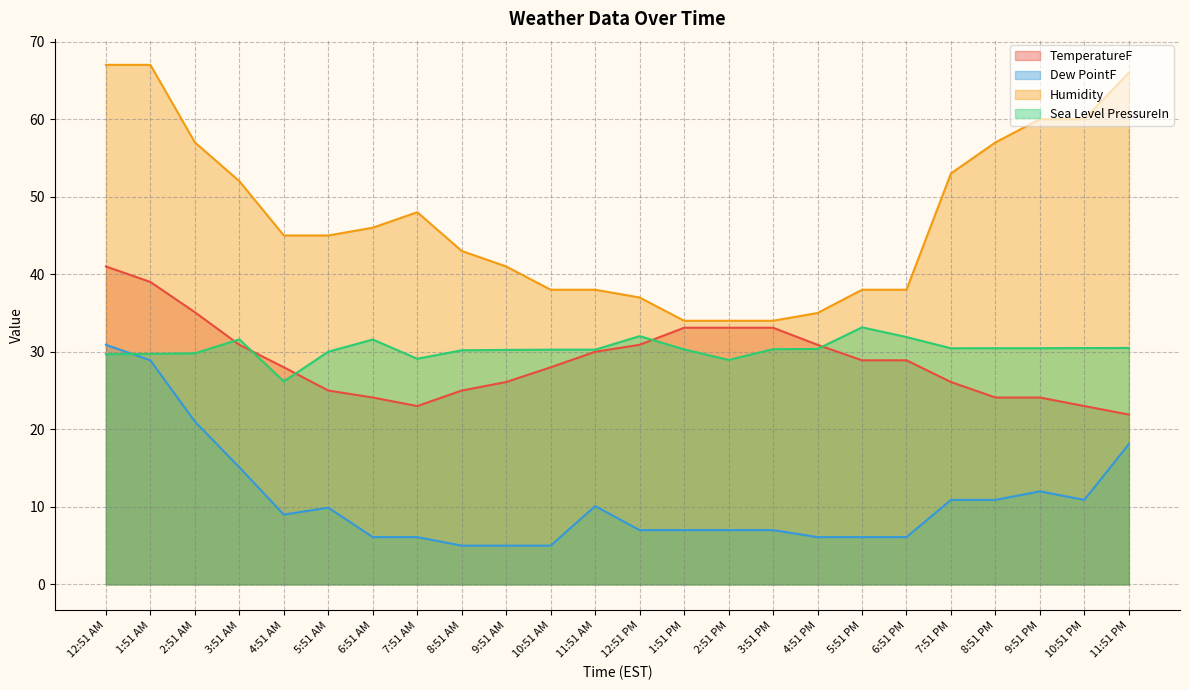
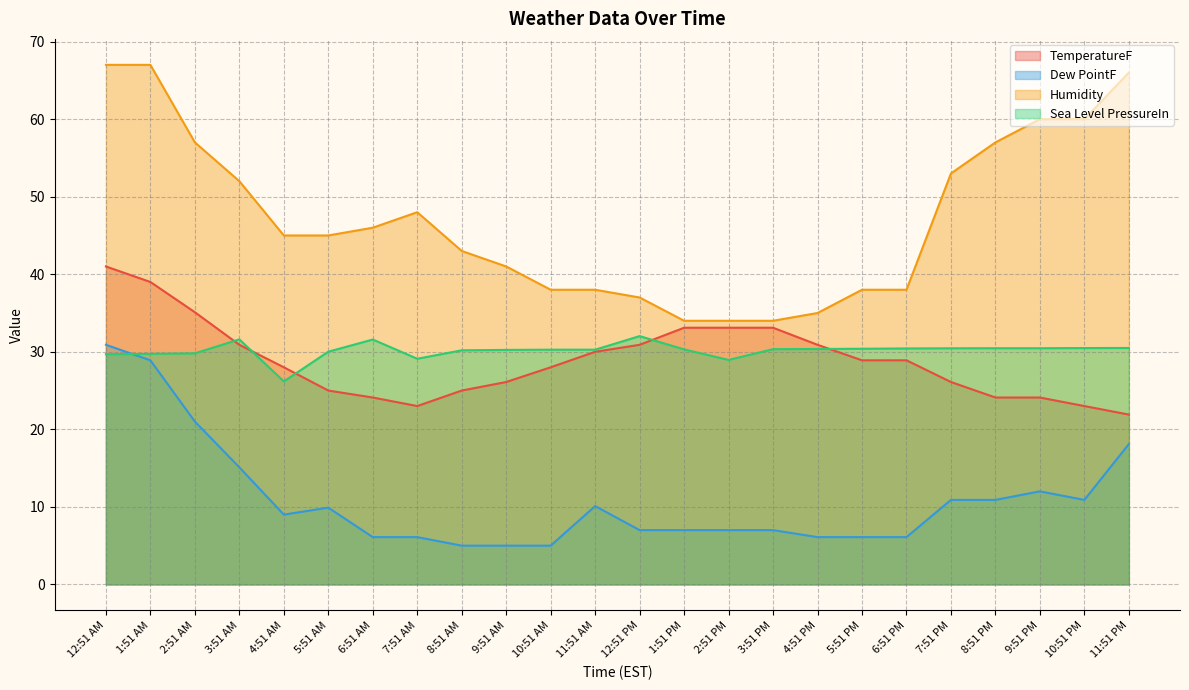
  {
    "Dew PointF": {
      "12:51 AM": 31,
      "1:51 AM": 29,
      "2:51 AM": 21,
      "3:51 AM": 15,
      "4:51 AM": 9,
      "5:51 AM": 10,
      "6:51 AM": 6,
      "7:51 AM": 6,
      "8:51 AM": 5,
      "9:51 AM": 5,
      "10:51 AM": 5,
      "11:51 AM": 10,
      "12:51 PM": 7,
      "1:51 PM": 7,
      "2:51 PM": 7,
      "3:51 PM": 7,
      "4:51 PM": 6,
      "5:51 PM": 6,
      "6:51 PM": 6,
      "7:51 PM": 11,
      "8:51 PM": 11,
      "9:51 PM": 12,
      "10:51 PM": 11,
      "11:51 PM": 18
    },
    "Sea Level PressureIn": {
      "12:51 AM": 30,
      "1:51 AM": 30,
      "2:51 AM": 30,
      "3:51 AM": 32,
      "4:51 AM": 26,
      "5:51 AM": 30,
      "6:51 AM": 32,
      "7:51 AM": 29,
      "8:51 AM": 30,
      "9:51 AM": 30,
      "10:51 AM": 30,
      "12:51 PM": 32,
      "1:51 PM": 30,
      "2:51 PM": 29,
      "3:51 PM": 30,
      "4:51 PM": 30,
-     "5:51 PM": 33,
-     "6:51 PM": 32,
+     "5:51 PM": 30,
+     "6:51 PM": 30,
      "7:51 PM": 30,
      "8:51 PM": 30,
      "9:51 PM": 30,
      "10:51 PM": 30,
      "11:51 PM": 30
    }
  }
